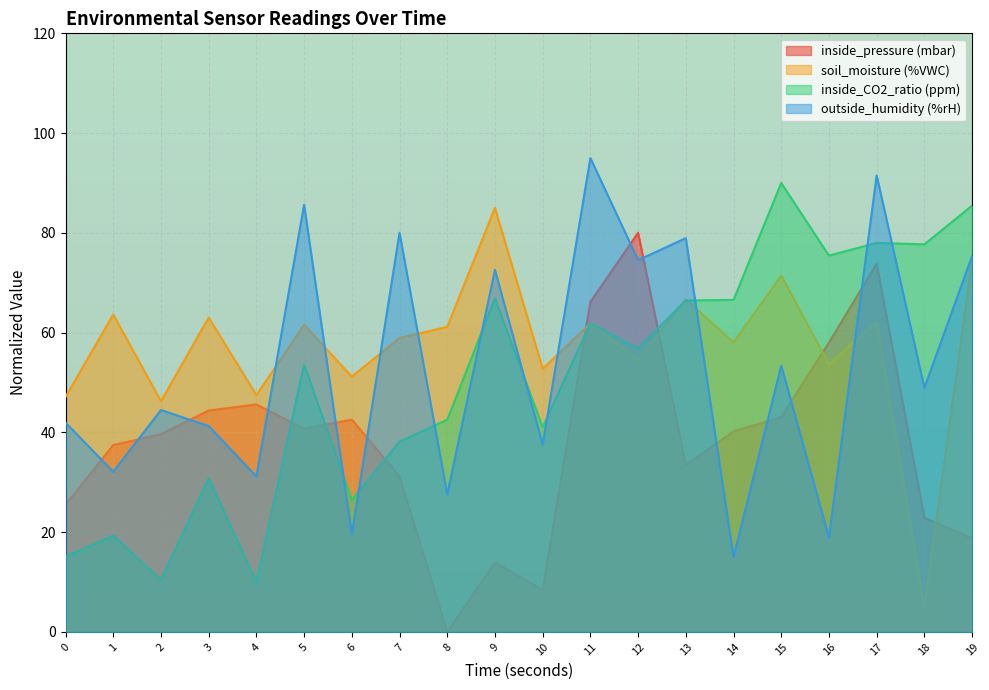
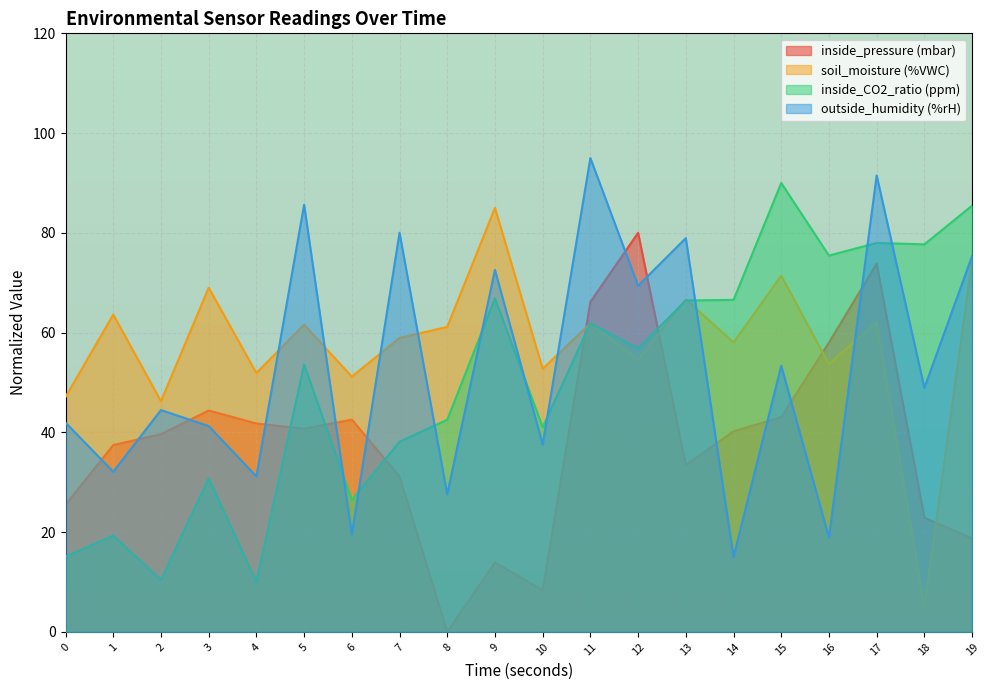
  {
    "inside_pressure (mbar)": {
      "0": 25,
      "1": 37,
      "2": 40,
      "3": 44,
-     "4": 46,
+     "4": 42,
      "5": 41,
      "6": 43,
      "7": 31,
      "8": 0,
      "9": 14,
      "10": 8,
      "11": 66,
      "12": 80,
      "13": 33,
      "14": 40,
      "15": 43,
      "16": 58,
      "17": 74,
      "18": 23,
      "19": 19
    },
    "soil_moisture (%VWC)": {
      "0": 47,
      "1": 64,
      "2": 46,
-     "3": 63,
-     "4": 47,
+     "3": 69,
+     "4": 52,
      "5": 62,
      "6": 51,
      "7": 59,
      "8": 61,
      "9": 85,
      "10": 53,
      "12": 55,
      "14": 58,
      "15": 71,
      "16": 54,
      "17": 62,
      "18": 5,
      "19": 75
    },
    "inside_CO2_ratio (ppm)": {
      "0": 15,
      "1": 19,
      "2": 10,
      "3": 31,
      "4": 10,
      "5": 54,
      "6": 26,
      "7": 38,
      "8": 43,
      "9": 67,
      "10": 41,
      "12": 57,
      "14": 67,
      "15": 90,
      "16": 75,
      "17": 78,
      "18": 78,
      "19": 85
    },
    "outside_humidity (%rH)": {
      "0": 42,
      "1": 32,
      "2": 44,
      "3": 41,
      "4": 31,
      "5": 86,
      "6": 20,
      "7": 80,
      "8": 28,
      "9": 73,
      "10": 38,
      "11": 95,
-     "12": 75,
+     "12": 69,
      "13": 79,
      "14": 15,
      "15": 53,
      "16": 19,
      "17": 92,
      "18": 49,
      "19": 75
    }
  }
